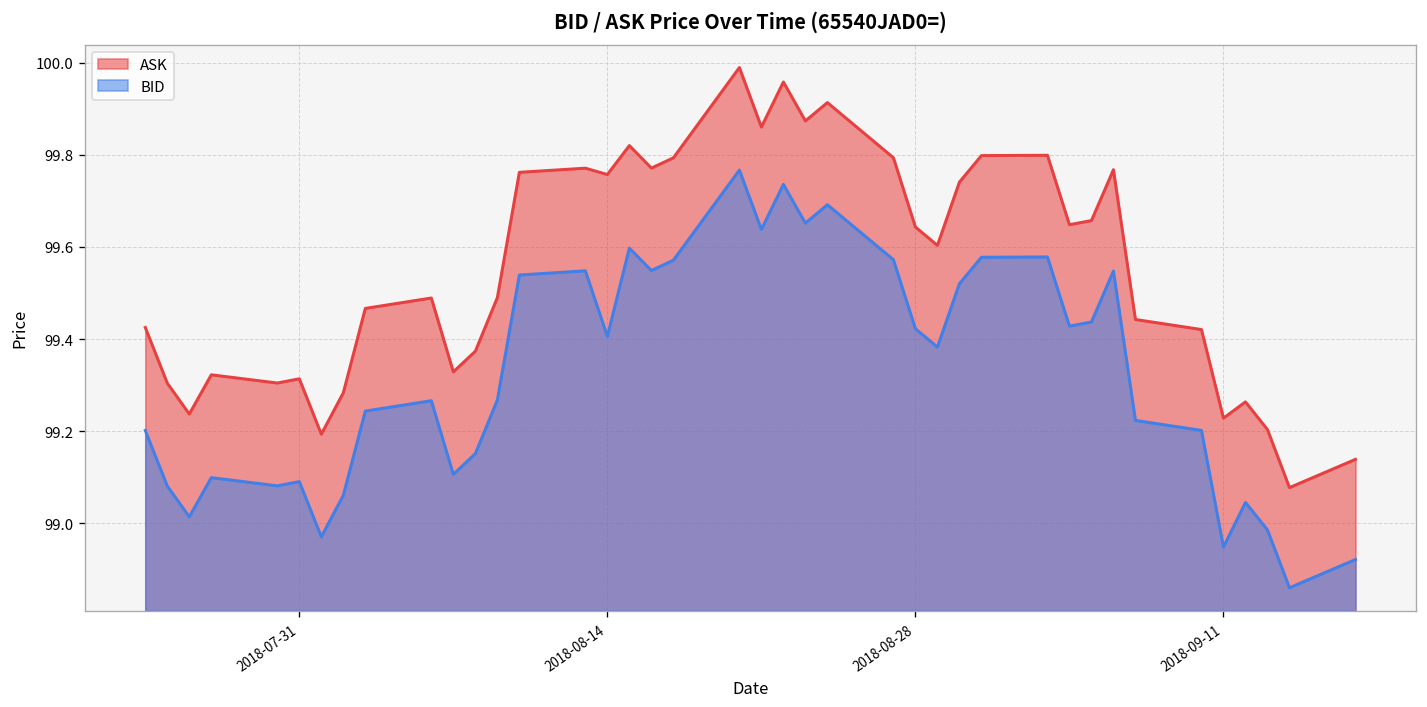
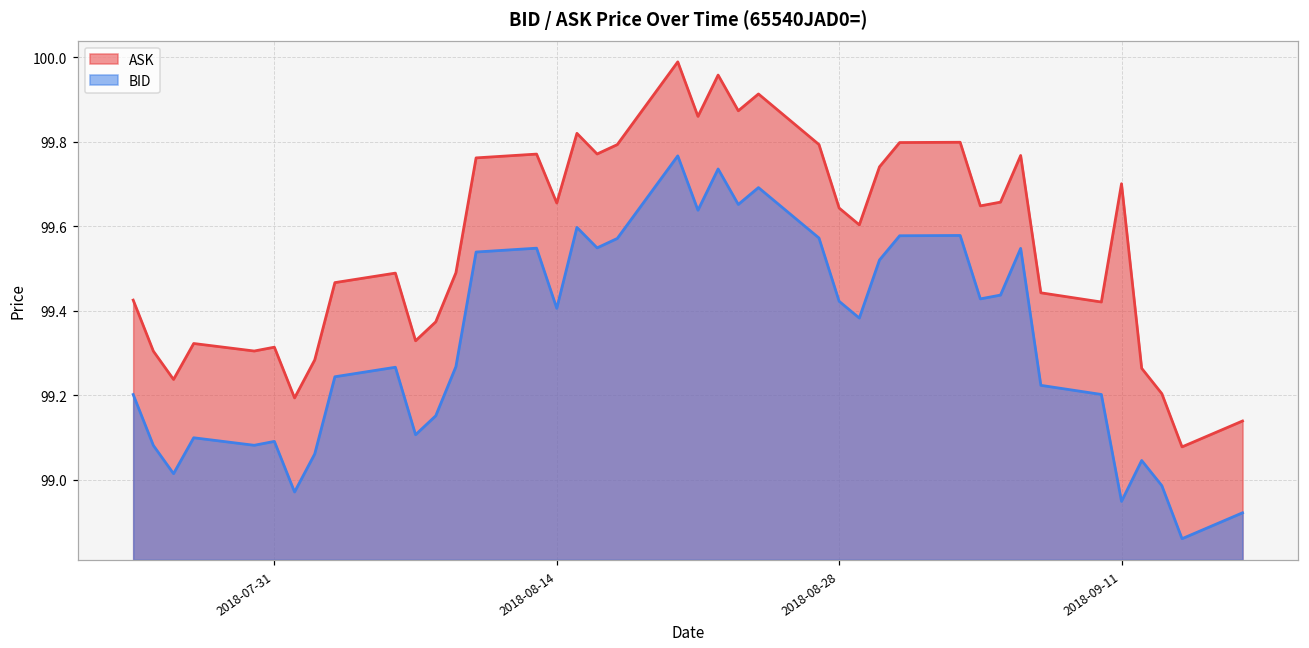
  {
    "ASK": {
      "2018-07-31": 99.31,
-     "2018-08-14": 99.76,
+     "2018-08-14": 99.66,
      "2018-08-28": 99.64,
-     "2018-09-11": 99.23
+     "2018-09-11": 99.70
    },
    "BID": {
      "2018-07-31": 99.09,
      "2018-08-14": 99.41,
      "2018-08-28": 99.42,
      "2018-09-11": 98.95
    }
  }
